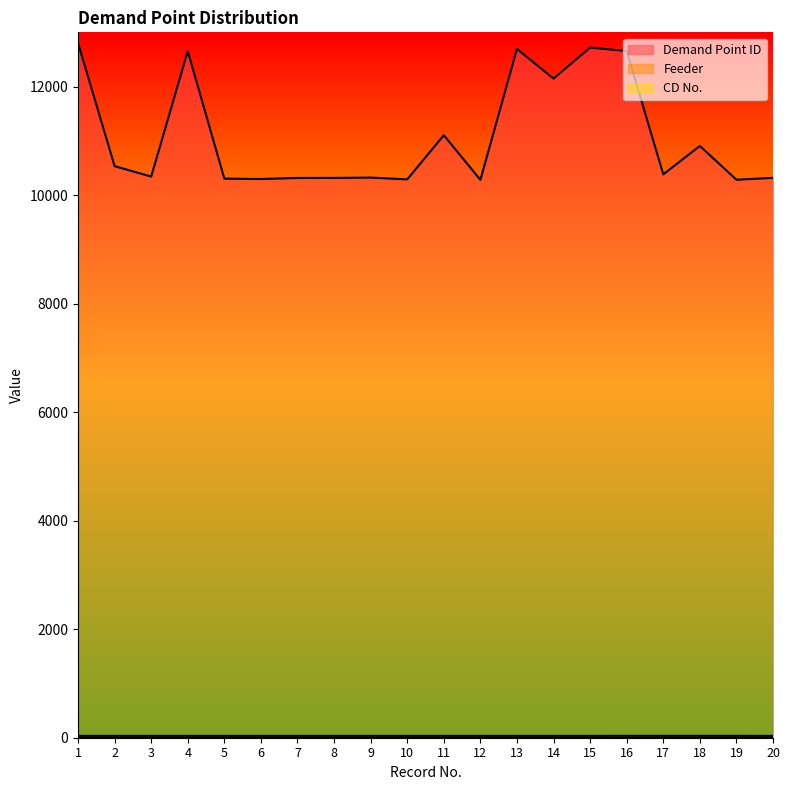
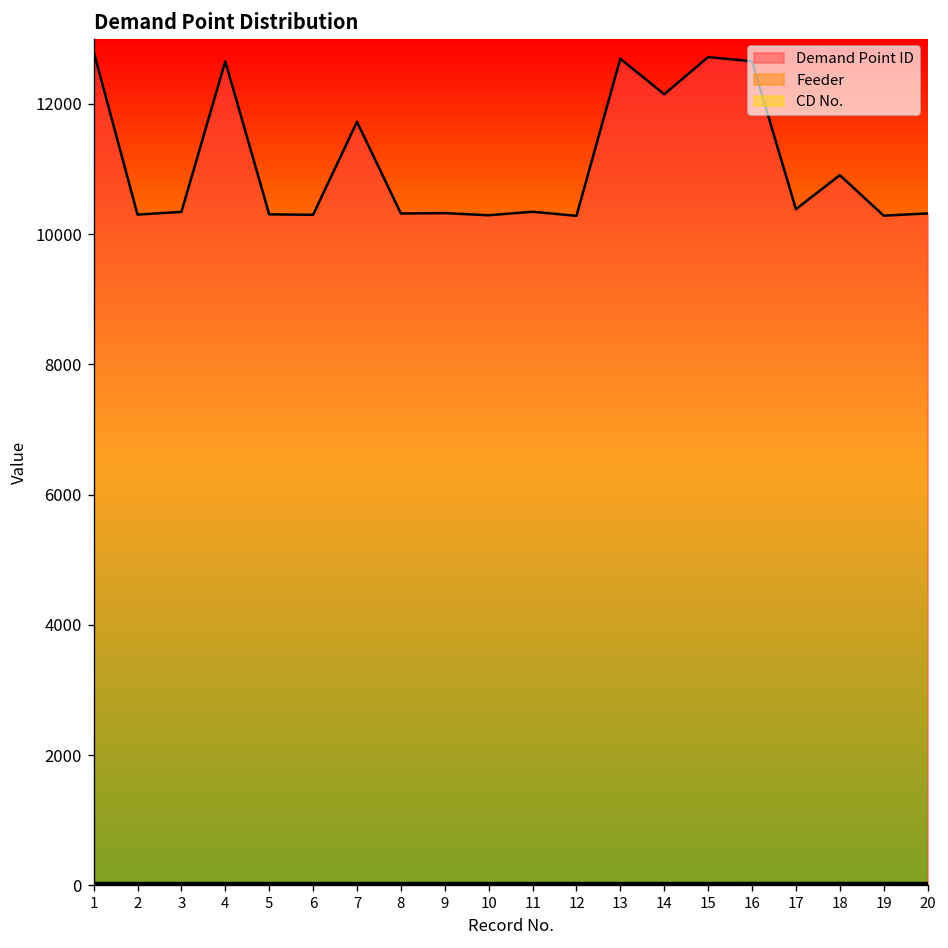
  {
    "Demand Point ID": {
      "1": 12800,
-     "2": 10500,
+     "2": 10300,
      "3": 10300,
      "4": 12700,
      "5": 10300,
      "6": 10300,
-     "7": 10300,
+     "7": 11700,
      "8": 10300,
      "9": 10300,
      "10": 10300,
-     "11": 11100,
+     "11": 10300,
      "12": 10300,
      "13": 12700,
      "14": 12100,
      "15": 12700,
      "17": 10400,
      "18": 10900,
      "19": 10300,
      "20": 10300
    }
  }
